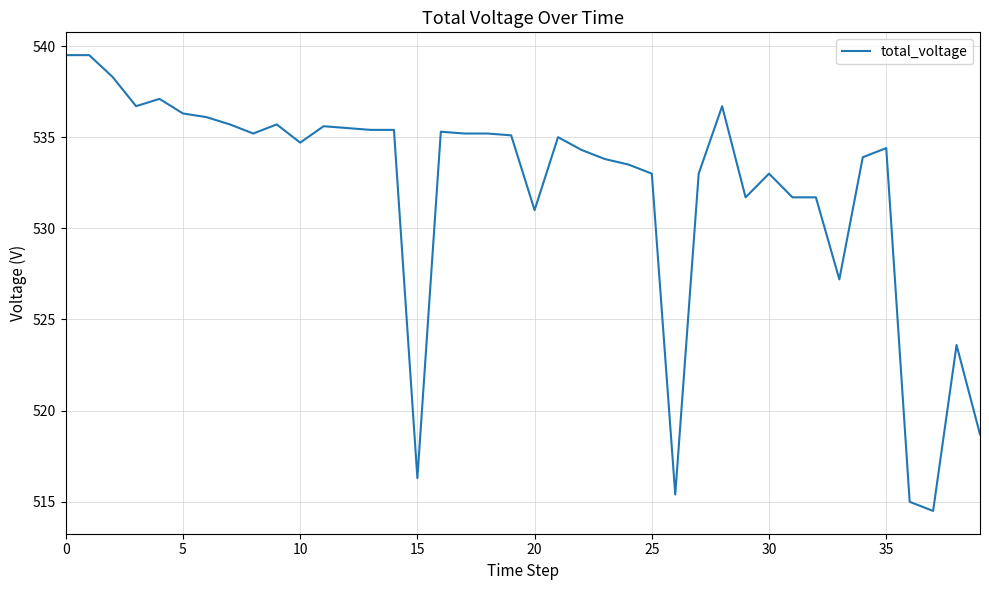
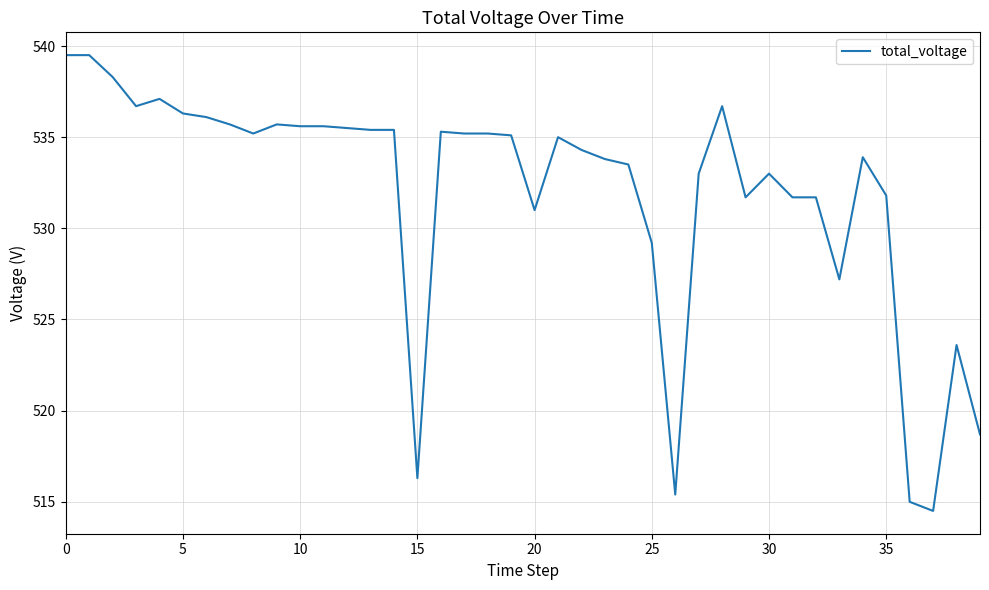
  {
    "0": 539.5,
    "5": 536.3,
-   "10": 534.7,
+   "10": 535.6,
    "15": 516.3,
    "20": 531.0,
-   "25": 533.0,
+   "25": 529.2,
    "30": 533.0,
-   "35": 534.4
+   "35": 531.8
  }
